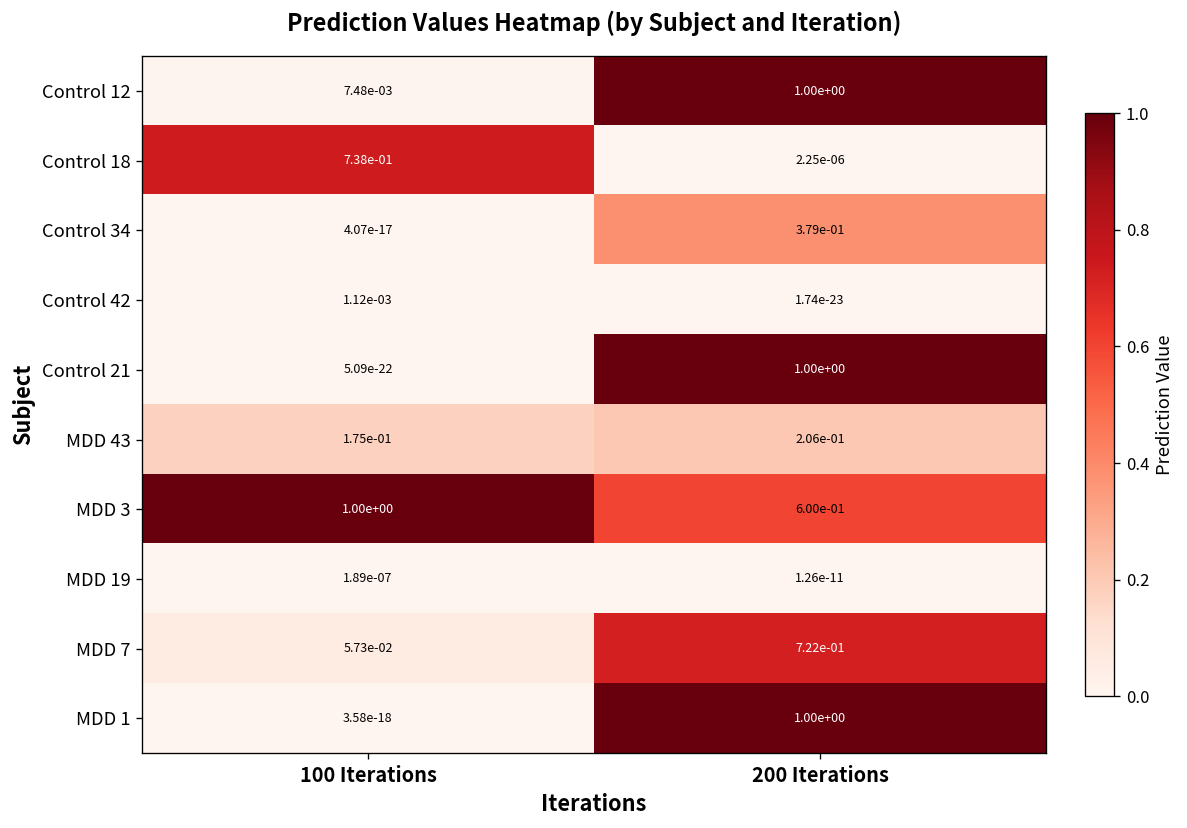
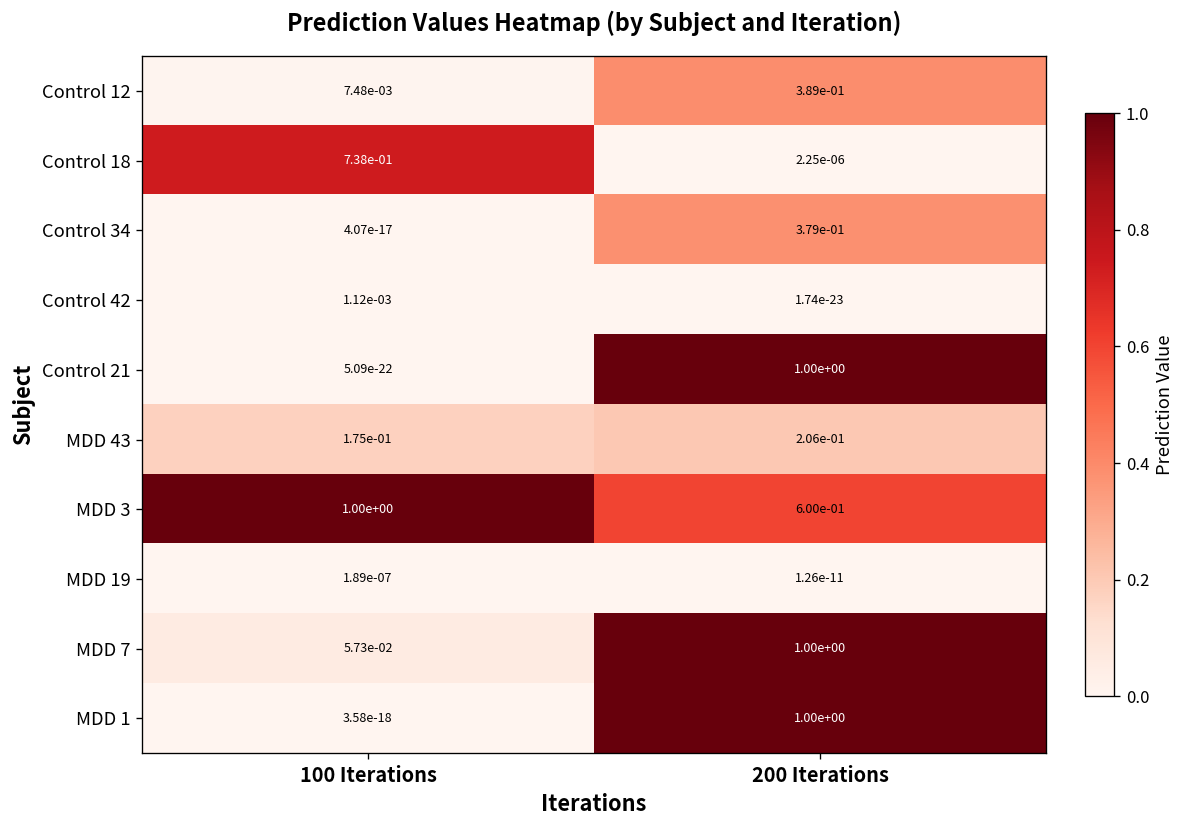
  {
    "Control 12": {
      "100 Iterations": "7.48e-03",
-     "200 Iterations": "1.00e+00"
+     "200 Iterations": "3.89e-01"
    },
    "Control 18": {
      "100 Iterations": "7.38e-01",
      "200 Iterations": "2.25e-06"
    },
    "Control 34": {
      "100 Iterations": "4.07e-17",
      "200 Iterations": "3.79e-01"
    },
    "Control 42": {
      "100 Iterations": "1.12e-03",
      "200 Iterations": "1.74e-23"
    },
    "Control 21": {
      "100 Iterations": "5.09e-22",
      "200 Iterations": "1.00e+00"
    },
    "MDD 43": {
      "100 Iterations": "1.75e-01",
      "200 Iterations": "2.06e-01"
    },
    "MDD 3": {
      "100 Iterations": "1.00e+00",
      "200 Iterations": "6.00e-01"
    },
    "MDD 19": {
      "100 Iterations": "1.89e-07",
      "200 Iterations": "1.26e-11"
    },
    "MDD 7": {
      "100 Iterations": "5.73e-02",
-     "200 Iterations": "7.22e-01"
+     "200 Iterations": "1.00e+00"
    },
    "MDD 1": {
      "100 Iterations": "3.58e-18",
      "200 Iterations": "1.00e+00"
    }
  }
